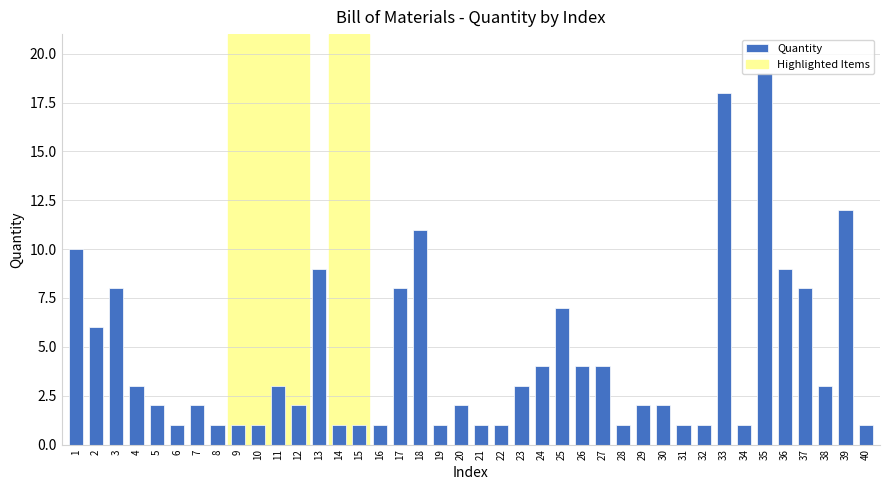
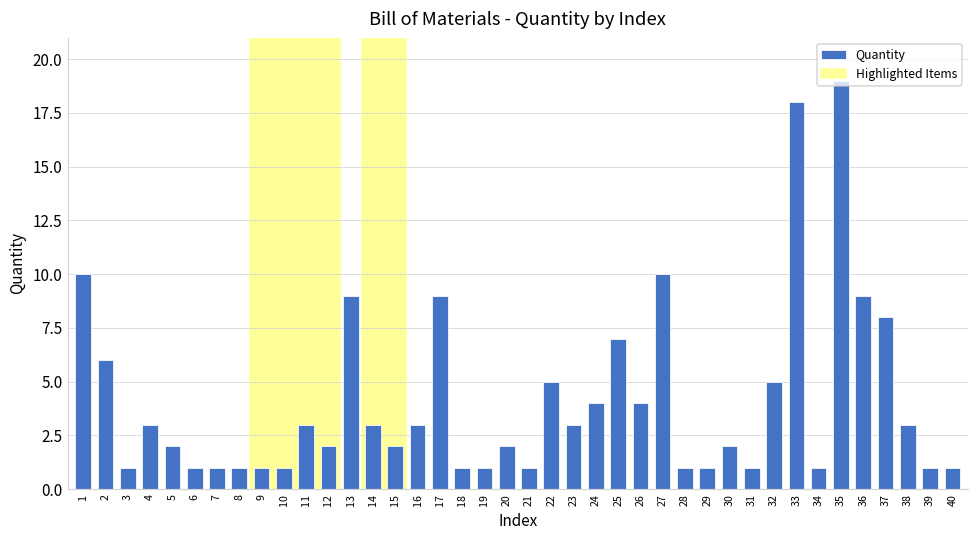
  {
    "1": 10,
    "2": 6,
-   "3": 8,
+   "3": 1,
    "4": 3,
    "5": 2,
    "6": 1,
-   "7": 2,
+   "7": 1,
    "8": 1,
    "9": 1,
    "10": 1,
    "11": 3,
    "12": 2,
    "13": 9,
-   "14": 1,
-   "15": 1,
-   "16": 1,
-   "17": 8,
-   "18": 11,
+   "14": 3,
+   "15": 2,
+   "16": 3,
+   "17": 9,
+   "18": 1,
    "19": 1,
    "20": 2,
    "21": 1,
-   "22": 1,
+   "22": 5,
    "23": 3,
    "24": 4,
    "25": 7,
    "26": 4,
-   "27": 4,
+   "27": 10,
    "28": 1,
-   "29": 2,
+   "29": 1,
    "30": 2,
    "31": 1,
-   "32": 1,
+   "32": 5,
    "33": 18,
    "34": 1,
    "36": 9,
    "37": 8,
    "38": 3,
-   "39": 12,
+   "39": 1,
    "40": 1
  }
